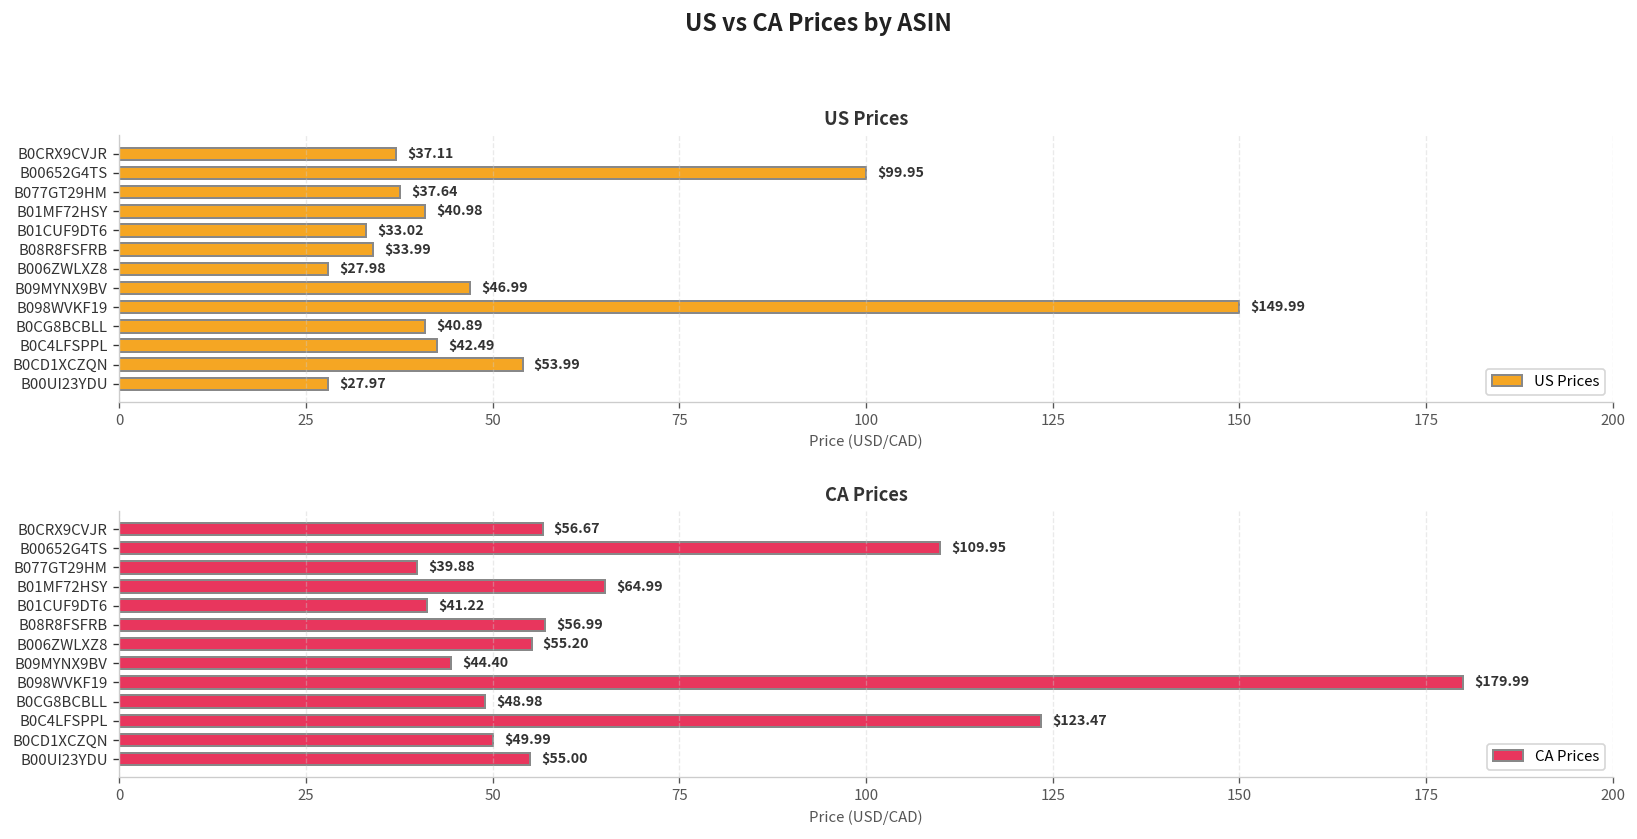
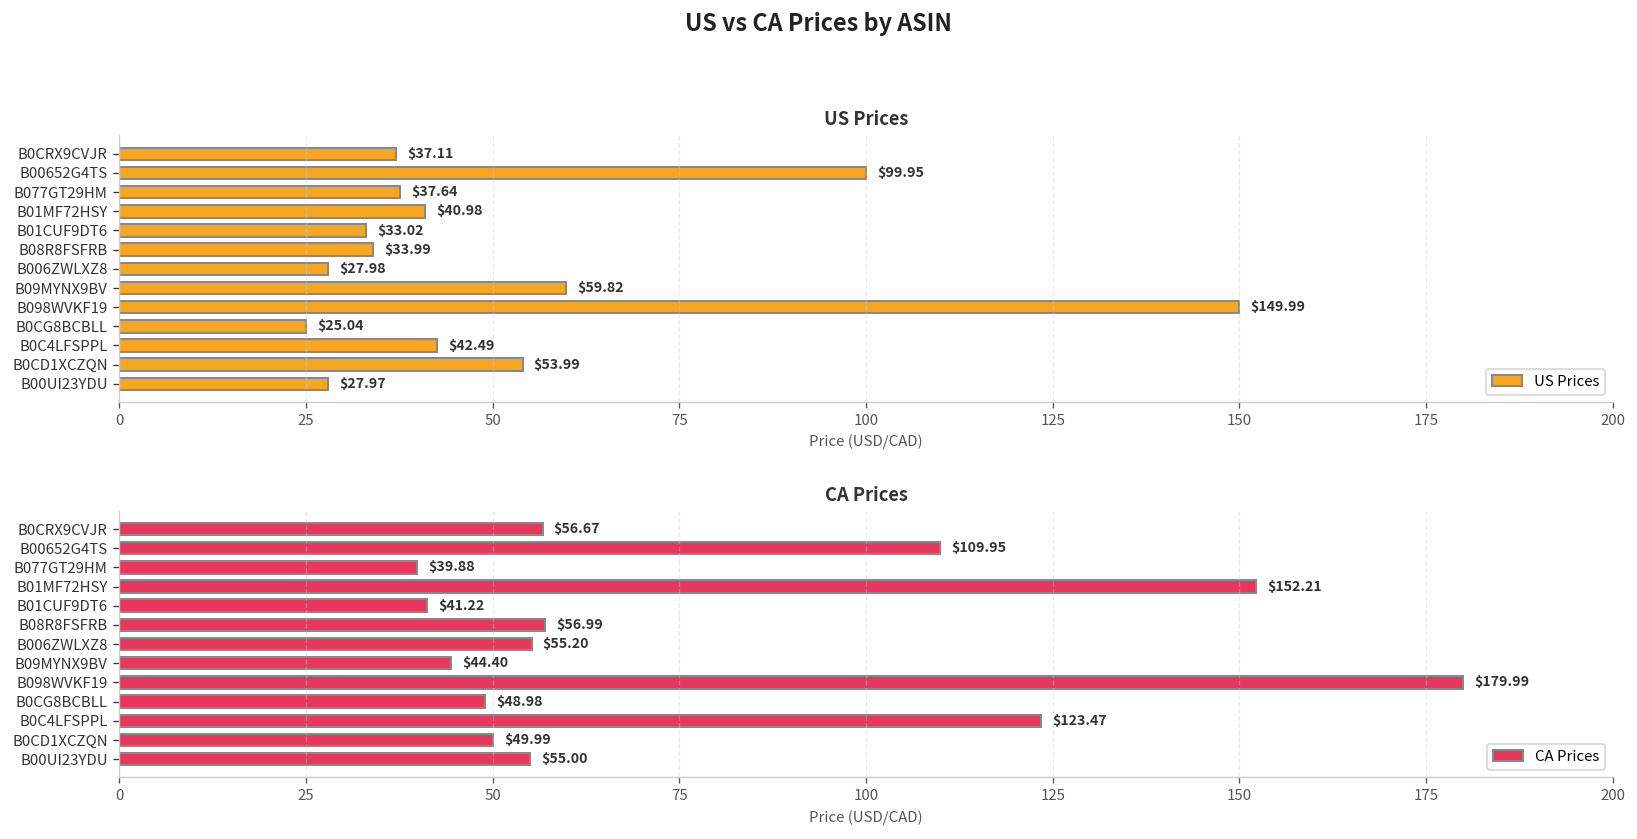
  {
    "US Prices": {
      "B0CRX9CVJR": "$37.11",
      "B00652G4TS": "$99.95",
      "B077GT29HM": "$37.64",
      "B01MF72HSY": "$40.98",
      "B01CUF9DT6": "$33.02",
      "B08R8FSFRB": "$33.99",
      "B006ZWLXZ8": "$27.98",
-     "B09MYNX9BV": "$46.99",
+     "B09MYNX9BV": "$59.82",
      "B098WVKF19": "$149.99",
-     "B0CG8BCBLL": "$40.89",
+     "B0CG8BCBLL": "$25.04",
      "B0C4LFSPPL": "$42.49",
      "B0CD1XCZQN": "$53.99",
      "B00UI23YDU": "$27.97"
    },
    "CA Prices": {
      "B0CRX9CVJR": "$56.67",
      "B00652G4TS": "$109.95",
      "B077GT29HM": "$39.88",
-     "B01MF72HSY": "$64.99",
+     "B01MF72HSY": "$152.21",
      "B01CUF9DT6": "$41.22",
      "B08R8FSFRB": "$56.99",
      "B006ZWLXZ8": "$55.20",
      "B09MYNX9BV": "$44.40",
      "B098WVKF19": "$179.99",
      "B0CG8BCBLL": "$48.98",
      "B0C4LFSPPL": "$123.47",
      "B0CD1XCZQN": "$49.99",
      "B00UI23YDU": "$55.00"
    }
  }
